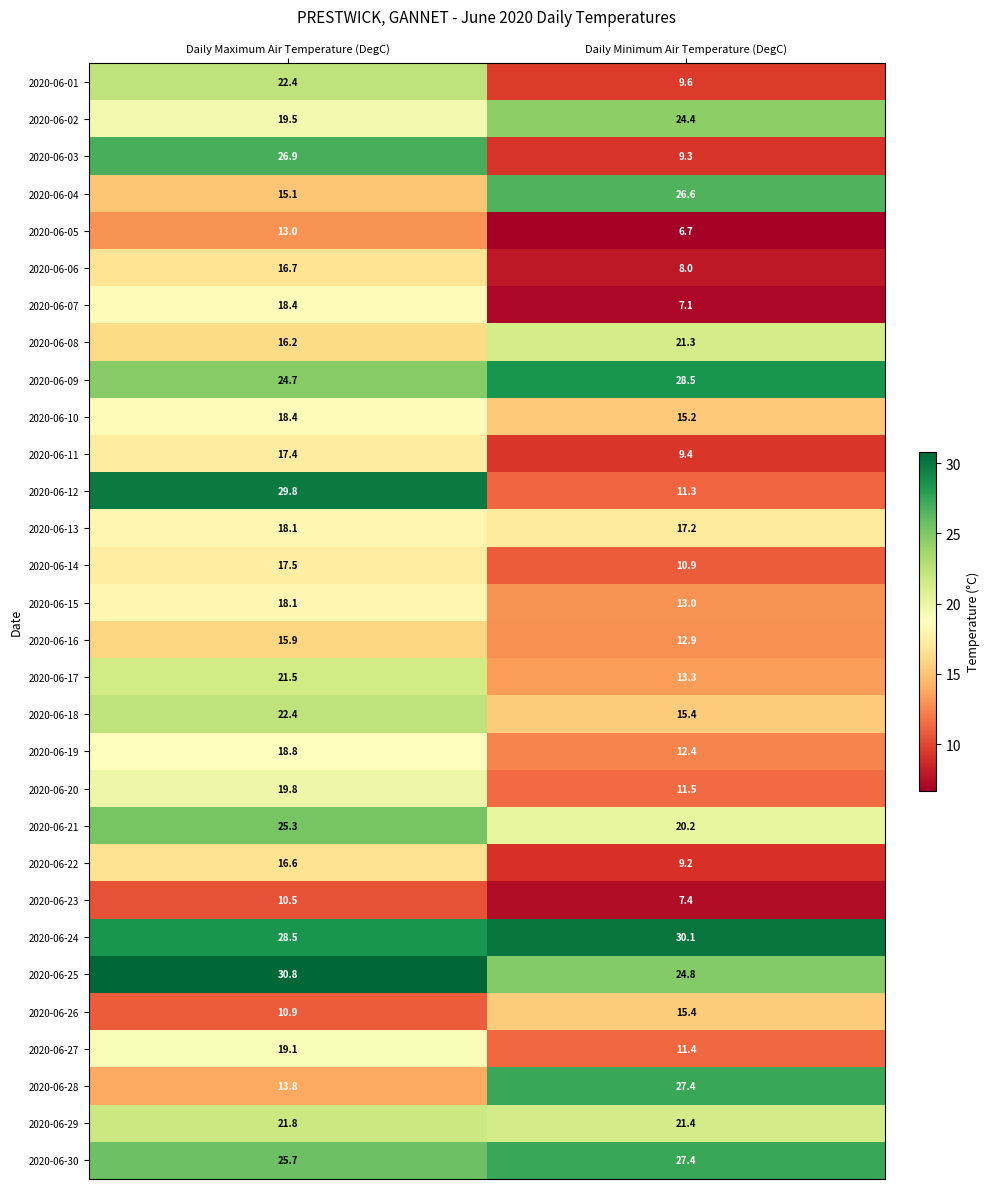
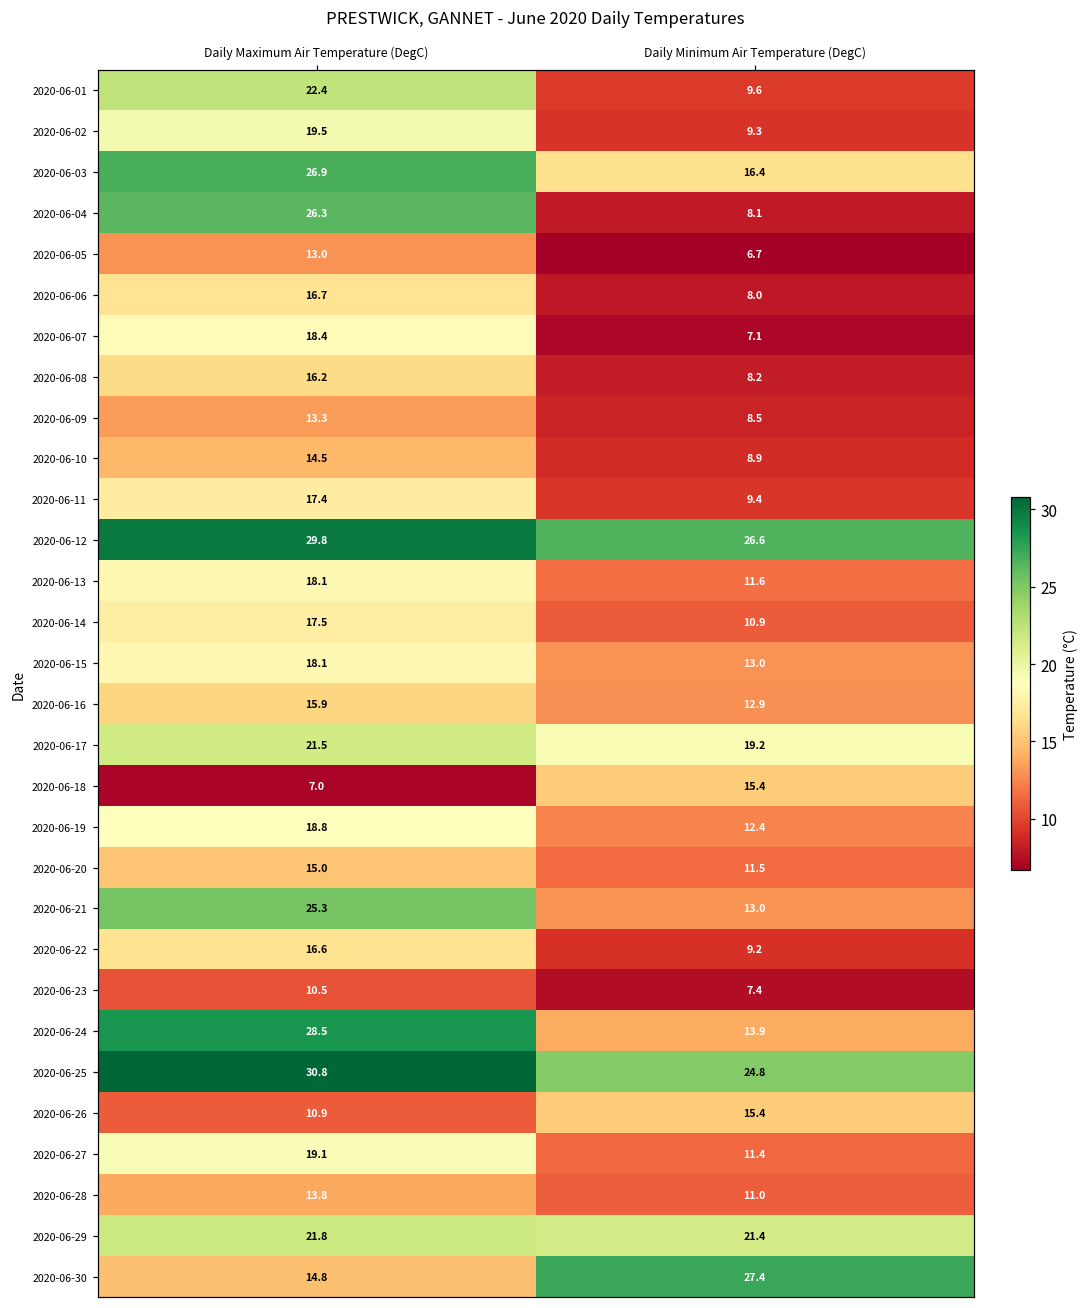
  {
    "2020-06-01": {
      "Daily Maximum Air Temperature (DegC)": 22.4,
      "Daily Minimum Air Temperature (DegC)": 9.6
    },
    "2020-06-02": {
      "Daily Maximum Air Temperature (DegC)": 19.5,
-     "Daily Minimum Air Temperature (DegC)": 24.4
+     "Daily Minimum Air Temperature (DegC)": 9.3
    },
    "2020-06-03": {
      "Daily Maximum Air Temperature (DegC)": 26.9,
-     "Daily Minimum Air Temperature (DegC)": 9.3
+     "Daily Minimum Air Temperature (DegC)": 16.4
    },
    "2020-06-04": {
-     "Daily Maximum Air Temperature (DegC)": 15.1,
-     "Daily Minimum Air Temperature (DegC)": 26.6
+     "Daily Maximum Air Temperature (DegC)": 26.3,
+     "Daily Minimum Air Temperature (DegC)": 8.1
    },
    "2020-06-05": {
      "Daily Maximum Air Temperature (DegC)": 13.0,
      "Daily Minimum Air Temperature (DegC)": 6.7
    },
    "2020-06-06": {
      "Daily Maximum Air Temperature (DegC)": 16.7,
      "Daily Minimum Air Temperature (DegC)": 8.0
    },
    "2020-06-07": {
      "Daily Maximum Air Temperature (DegC)": 18.4,
      "Daily Minimum Air Temperature (DegC)": 7.1
    },
    "2020-06-08": {
      "Daily Maximum Air Temperature (DegC)": 16.2,
-     "Daily Minimum Air Temperature (DegC)": 21.3
+     "Daily Minimum Air Temperature (DegC)": 8.2
    },
    "2020-06-09": {
-     "Daily Maximum Air Temperature (DegC)": 24.7,
-     "Daily Minimum Air Temperature (DegC)": 28.5
+     "Daily Maximum Air Temperature (DegC)": 13.3,
+     "Daily Minimum Air Temperature (DegC)": 8.5
    },
    "2020-06-10": {
-     "Daily Maximum Air Temperature (DegC)": 18.4,
-     "Daily Minimum Air Temperature (DegC)": 15.2
+     "Daily Maximum Air Temperature (DegC)": 14.5,
+     "Daily Minimum Air Temperature (DegC)": 8.9
    },
    "2020-06-11": {
      "Daily Maximum Air Temperature (DegC)": 17.4,
      "Daily Minimum Air Temperature (DegC)": 9.4
    },
    "2020-06-12": {
      "Daily Maximum Air Temperature (DegC)": 29.8,
-     "Daily Minimum Air Temperature (DegC)": 11.3
+     "Daily Minimum Air Temperature (DegC)": 26.6
    },
    "2020-06-13": {
      "Daily Maximum Air Temperature (DegC)": 18.1,
-     "Daily Minimum Air Temperature (DegC)": 17.2
+     "Daily Minimum Air Temperature (DegC)": 11.6
    },
    "2020-06-14": {
      "Daily Maximum Air Temperature (DegC)": 17.5,
      "Daily Minimum Air Temperature (DegC)": 10.9
    },
    "2020-06-15": {
      "Daily Maximum Air Temperature (DegC)": 18.1,
      "Daily Minimum Air Temperature (DegC)": 13.0
    },
    "2020-06-16": {
      "Daily Maximum Air Temperature (DegC)": 15.9,
      "Daily Minimum Air Temperature (DegC)": 12.9
    },
    "2020-06-17": {
      "Daily Maximum Air Temperature (DegC)": 21.5,
-     "Daily Minimum Air Temperature (DegC)": 13.3
+     "Daily Minimum Air Temperature (DegC)": 19.2
    },
    "2020-06-18": {
-     "Daily Maximum Air Temperature (DegC)": 22.4,
+     "Daily Maximum Air Temperature (DegC)": 7.0,
      "Daily Minimum Air Temperature (DegC)": 15.4
    },
    "2020-06-19": {
      "Daily Maximum Air Temperature (DegC)": 18.8,
      "Daily Minimum Air Temperature (DegC)": 12.4
    },
    "2020-06-20": {
-     "Daily Maximum Air Temperature (DegC)": 19.8,
+     "Daily Maximum Air Temperature (DegC)": 15.0,
      "Daily Minimum Air Temperature (DegC)": 11.5
    },
    "2020-06-21": {
      "Daily Maximum Air Temperature (DegC)": 25.3,
-     "Daily Minimum Air Temperature (DegC)": 20.2
+     "Daily Minimum Air Temperature (DegC)": 13.0
    },
    "2020-06-22": {
      "Daily Maximum Air Temperature (DegC)": 16.6,
      "Daily Minimum Air Temperature (DegC)": 9.2
    },
    "2020-06-23": {
      "Daily Maximum Air Temperature (DegC)": 10.5,
      "Daily Minimum Air Temperature (DegC)": 7.4
    },
    "2020-06-24": {
      "Daily Maximum Air Temperature (DegC)": 28.5,
-     "Daily Minimum Air Temperature (DegC)": 30.1
+     "Daily Minimum Air Temperature (DegC)": 13.9
    },
    "2020-06-25": {
      "Daily Maximum Air Temperature (DegC)": 30.8,
      "Daily Minimum Air Temperature (DegC)": 24.8
    },
    "2020-06-26": {
      "Daily Maximum Air Temperature (DegC)": 10.9,
      "Daily Minimum Air Temperature (DegC)": 15.4
    },
    "2020-06-27": {
      "Daily Maximum Air Temperature (DegC)": 19.1,
      "Daily Minimum Air Temperature (DegC)": 11.4
    },
    "2020-06-28": {
      "Daily Maximum Air Temperature (DegC)": 13.8,
-     "Daily Minimum Air Temperature (DegC)": 27.4
+     "Daily Minimum Air Temperature (DegC)": 11.0
    },
    "2020-06-29": {
      "Daily Maximum Air Temperature (DegC)": 21.8,
      "Daily Minimum Air Temperature (DegC)": 21.4
    },
    "2020-06-30": {
-     "Daily Maximum Air Temperature (DegC)": 25.7,
+     "Daily Maximum Air Temperature (DegC)": 14.8,
      "Daily Minimum Air Temperature (DegC)": 27.4
    }
  }
